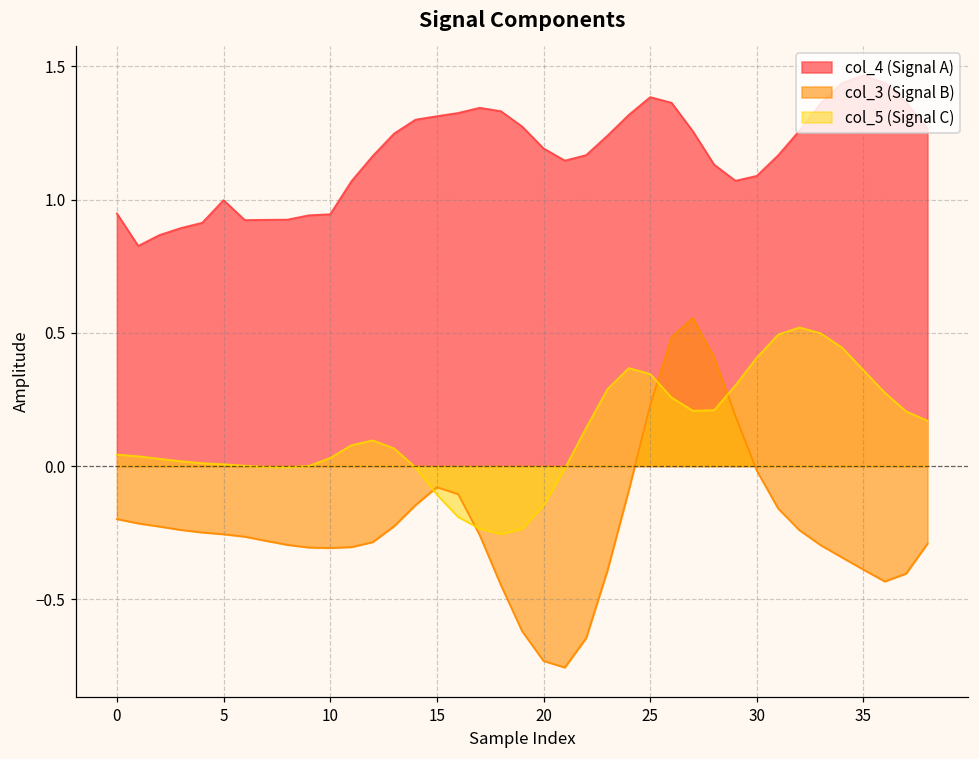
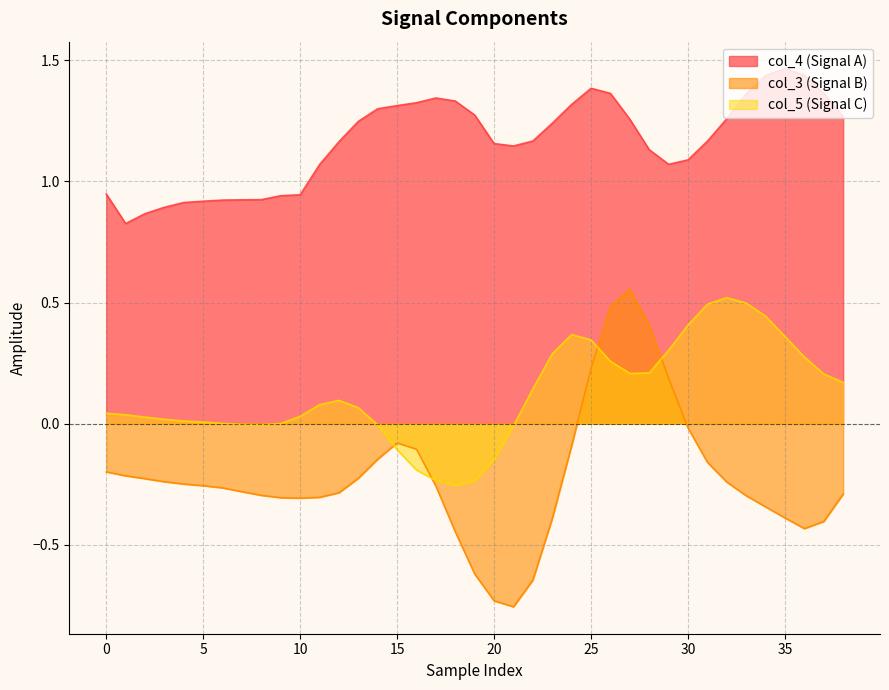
  {
    "col_4 (Signal A)": {
      "0": 0.95,
-     "5": 1.00,
+     "5": 0.92,
      "10": 0.94,
      "15": 1.31,
-     "20": 1.19,
+     "20": 1.16,
      "25": 1.38,
      "30": 1.09
    }
  }
